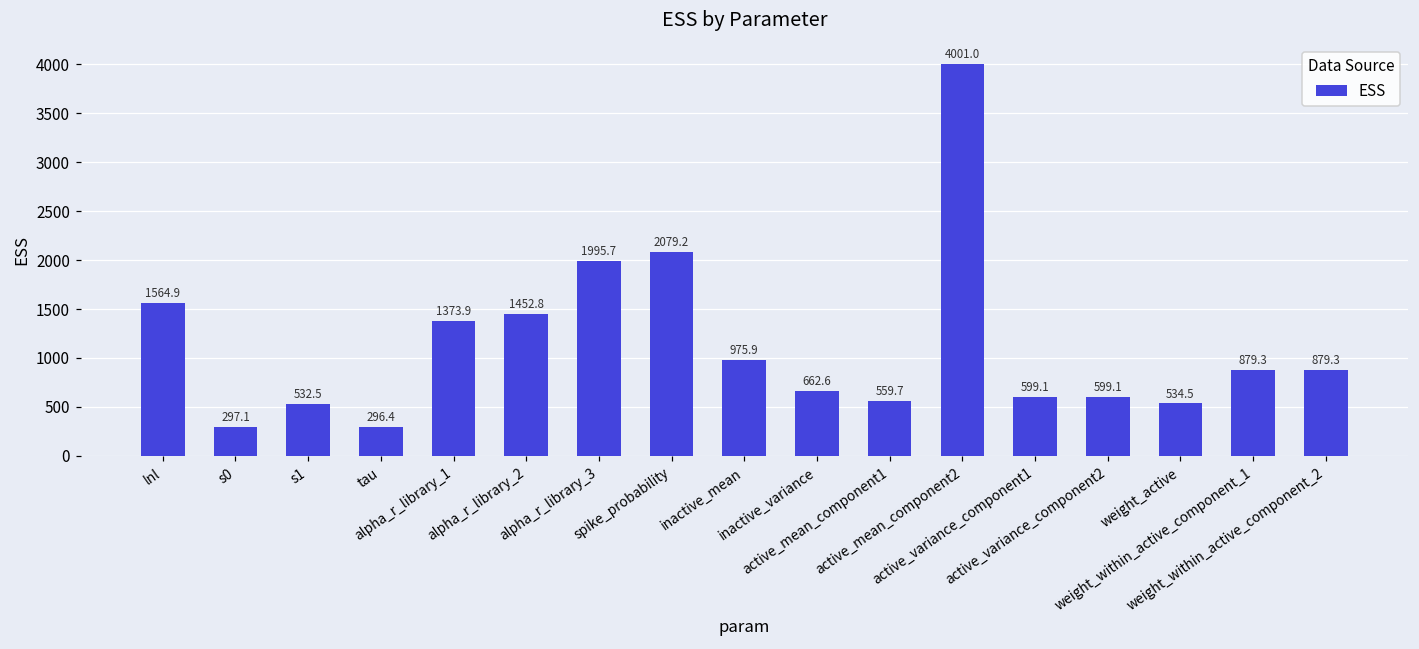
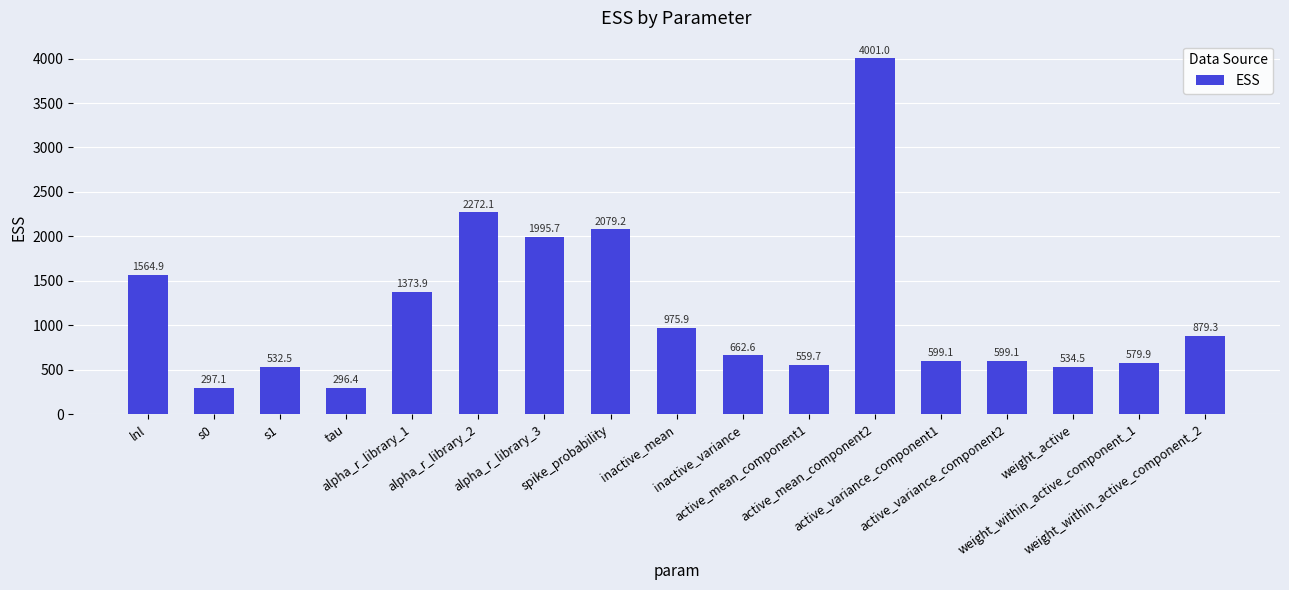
  {
    "lnl": 1564.9,
    "s0": 297.1,
    "s1": 532.5,
    "tau": 296.4,
    "alpha_r_library_1": 1373.9,
-   "alpha_r_library_2": 1452.8,
+   "alpha_r_library_2": 2272.1,
    "alpha_r_library_3": 1995.7,
    "spike_probability": 2079.2,
    "inactive_mean": 975.9,
    "inactive_variance": 662.6,
    "active_mean_component1": 559.7,
    "active_mean_component2": 4001.0,
    "active_variance_component1": 599.1,
    "active_variance_component2": 599.1,
    "weight_active": 534.5,
-   "weight_within_active_component_1": 879.3,
+   "weight_within_active_component_1": 579.9,
    "weight_within_active_component_2": 879.3
  }
